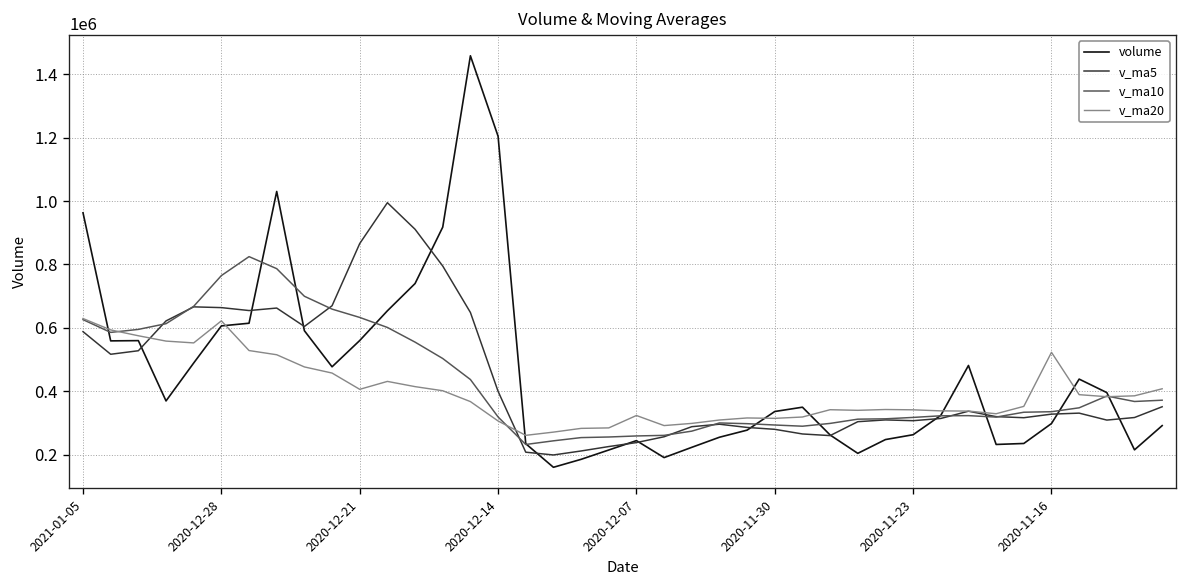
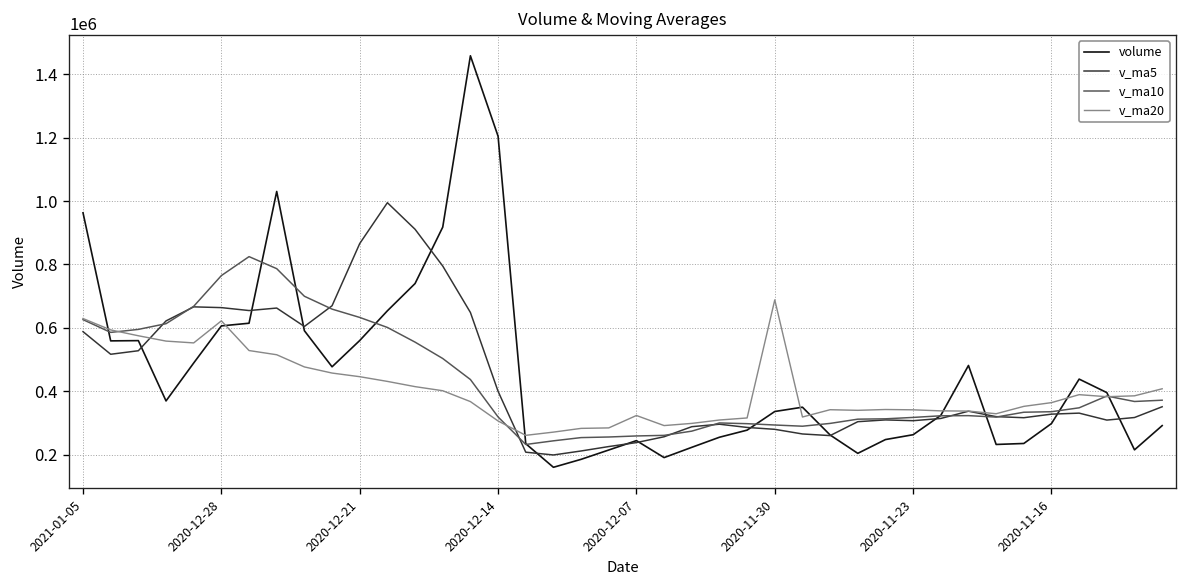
  {
    "v_ma20": {
      "2020-12-28": 620000,
-     "2020-12-21": 410000,
+     "2020-12-21": 450000,
      "2020-12-14": 310000,
      "2020-12-07": 320000,
-     "2020-11-30": 310000,
+     "2020-11-30": 690000,
      "2020-11-23": 340000,
-     "2020-11-16": 520000
+     "2020-11-16": 360000
    }
  }
